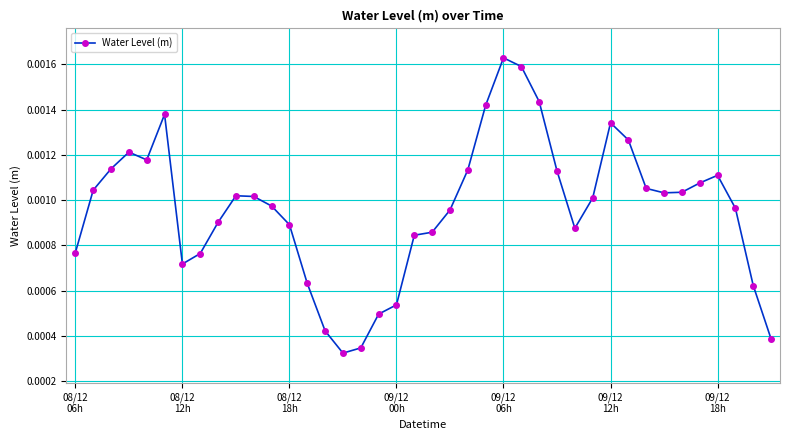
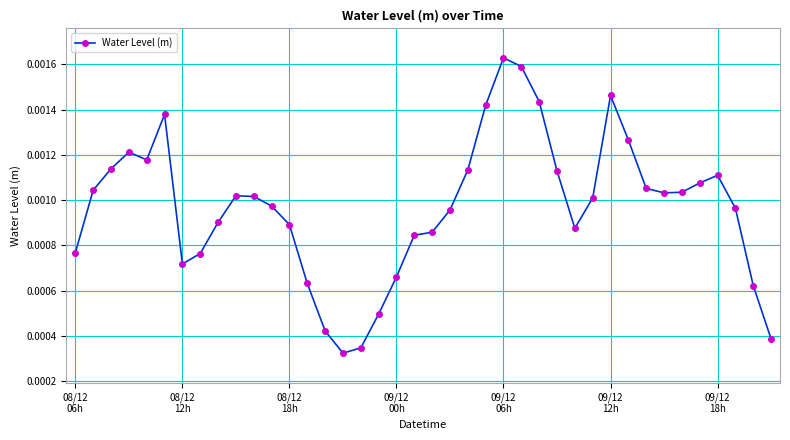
  {
    "08/12 06h": 0.00077,
    "08/12 12h": 0.00072,
    "08/12 18h": 0.00089,
-   "09/12 00h": 0.00054,
+   "09/12 00h": 0.00066,
    "09/12 06h": 0.00163,
-   "09/12 12h": 0.00134,
+   "09/12 12h": 0.00146,
    "09/12 18h": 0.00111
  }
